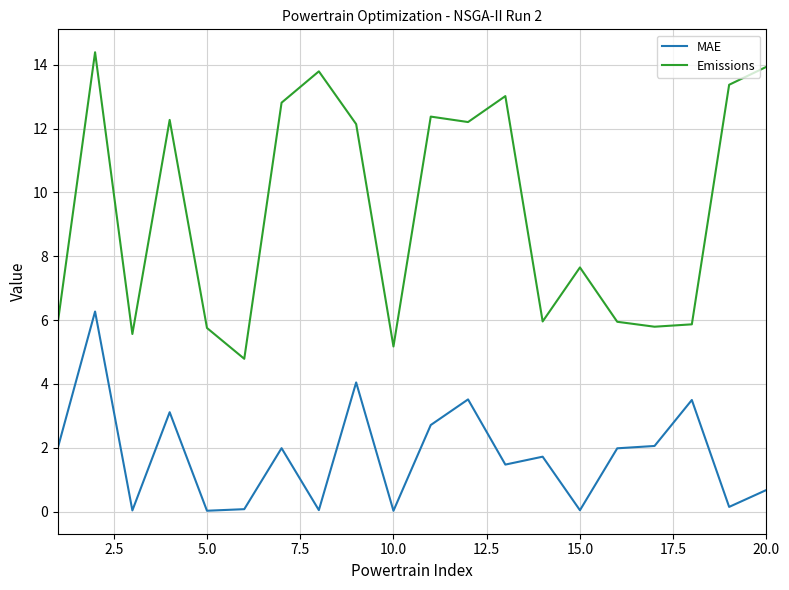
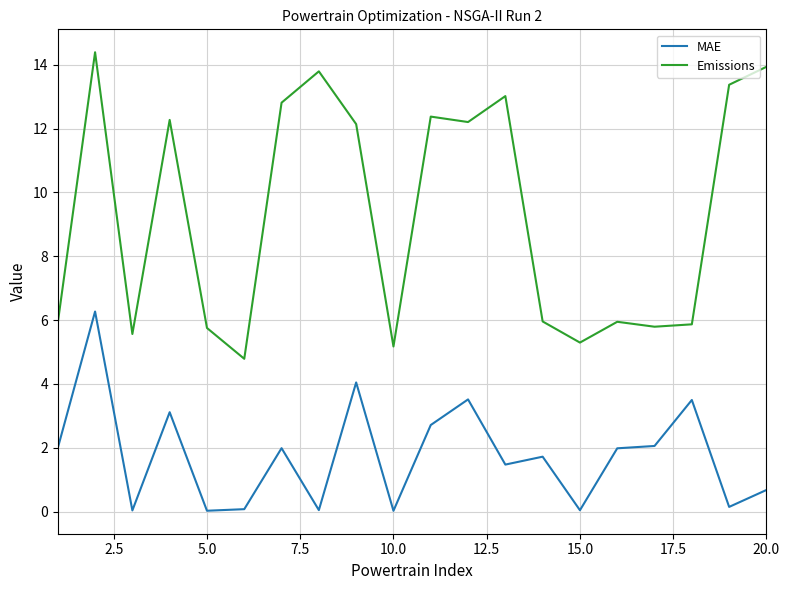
  {
    "MAE": {
      "5.0": 0.0,
      "10.0": 0.0,
      "15.0": 0.0,
      "20.0": 0.7
    },
    "Emissions": {
      "5.0": 5.8,
      "10.0": 5.2,
-     "15.0": 7.7,
+     "15.0": 5.3,
      "20.0": 13.9
    }
  }
